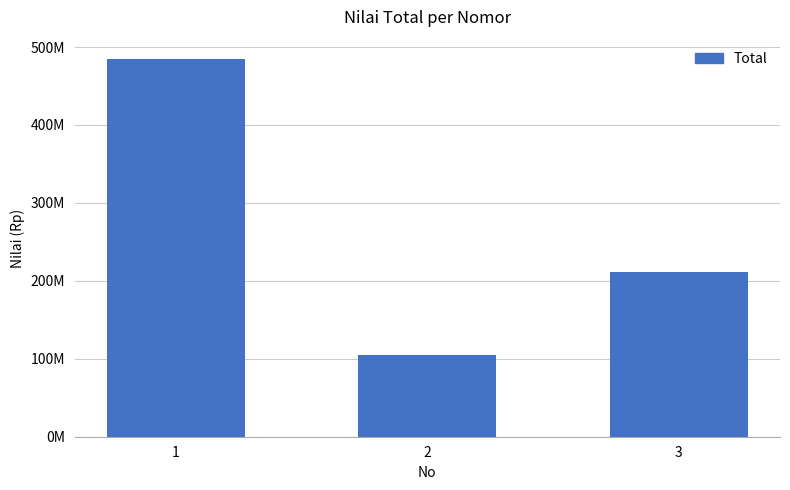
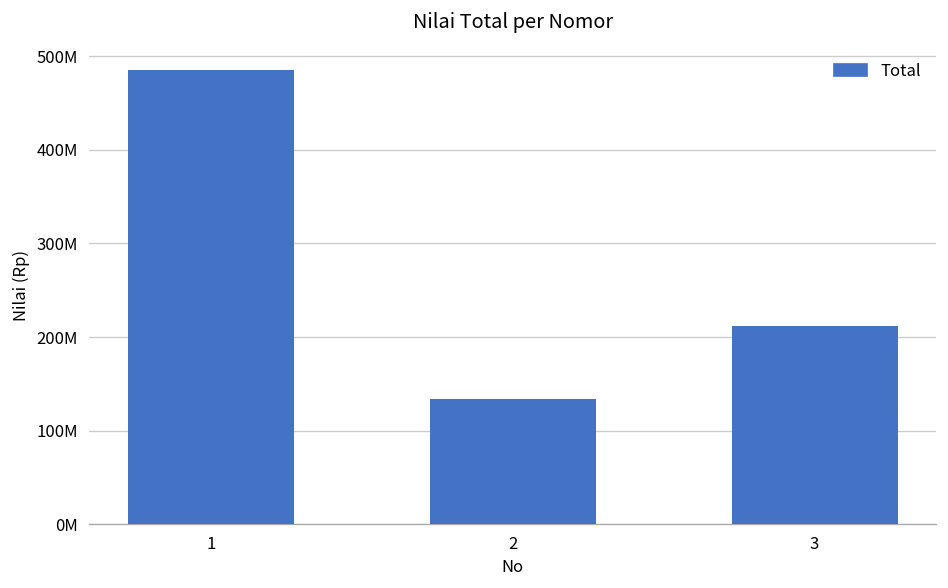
  {
    "1": 490000000,
-   "2": 100000000,
+   "2": 130000000,
    "3": 210000000
  }
